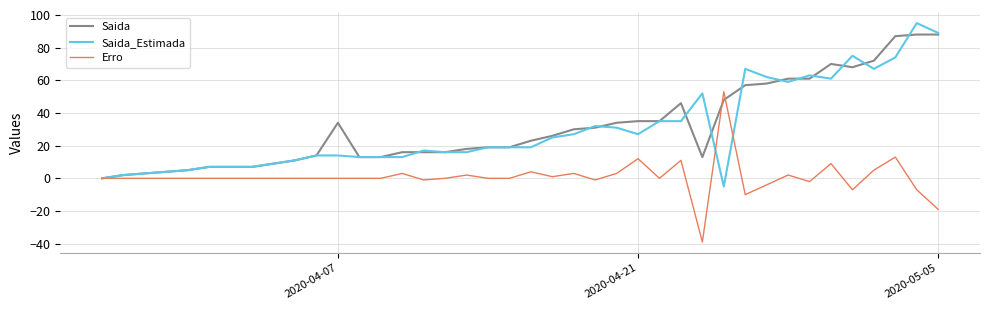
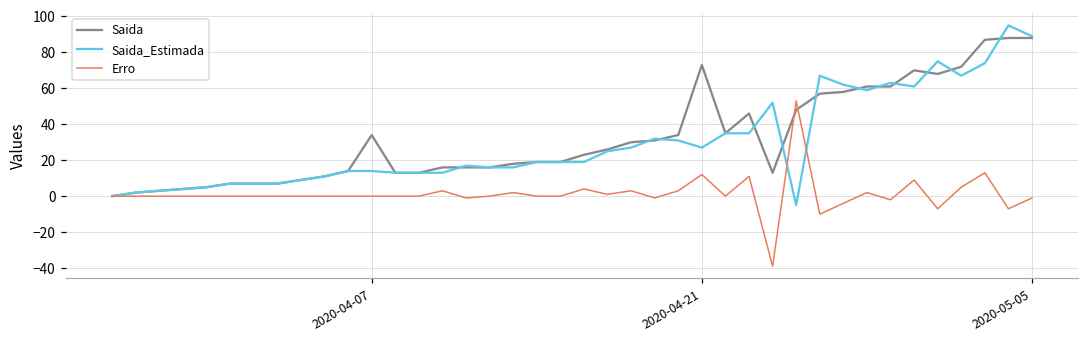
  {
    "Saida": {
      "2020-04-07": 34,
-     "2020-04-21": 35
+     "2020-04-21": 73
    },
    "Saida_Estimada": {
      "2020-04-07": 14,
      "2020-04-21": 27
    },
    "Erro": {
      "2020-04-07": 0,
      "2020-04-21": 12,
-     "2020-05-05": -19
+     "2020-05-05": -1
    }
  }
